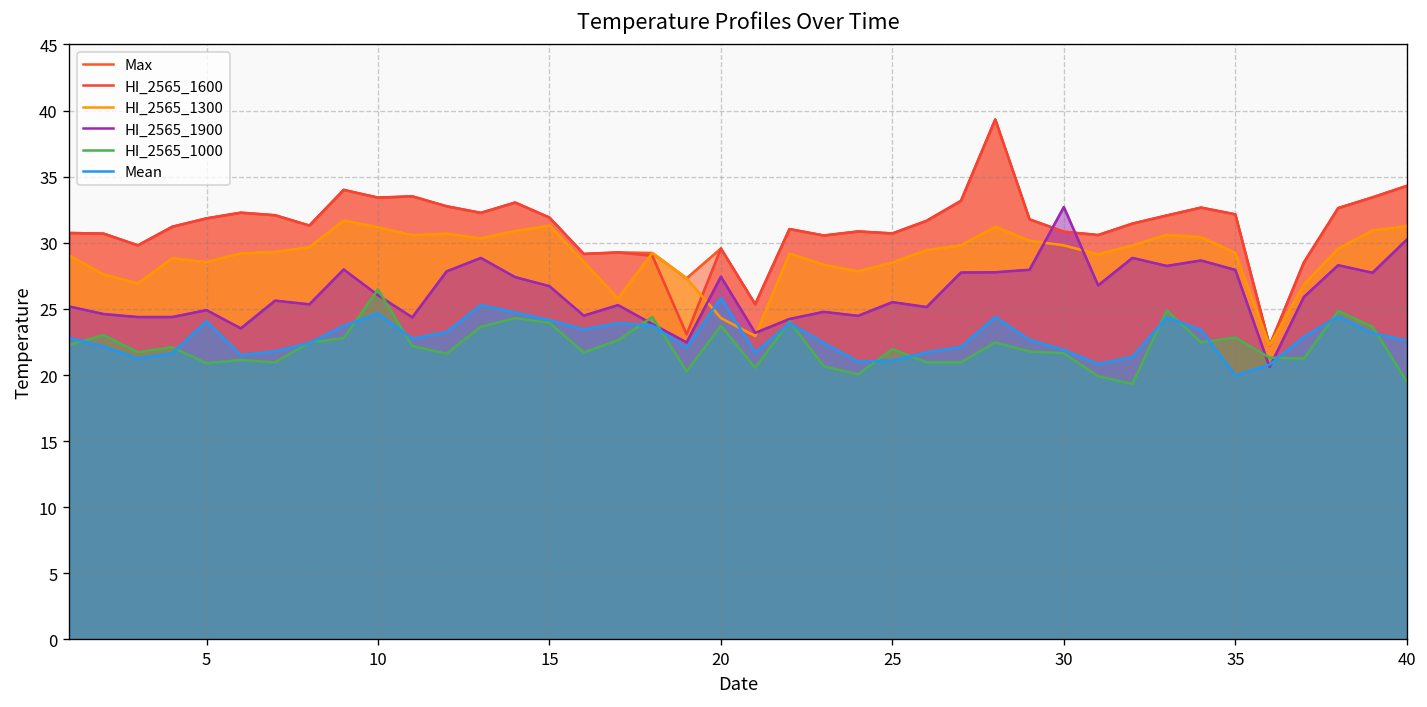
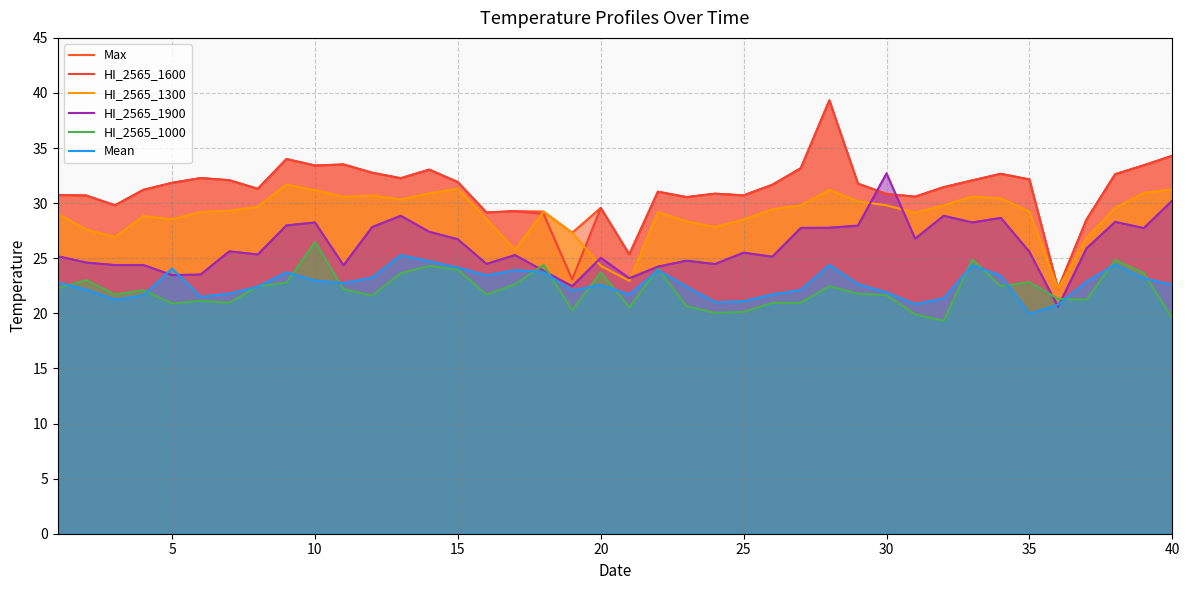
  {
    "HI_2565_1900": {
-     "5": 24.9,
-     "10": 26.0,
+     "5": 23.5,
+     "10": 28.3,
      "15": 26.7,
-     "20": 27.4,
+     "20": 25.0,
      "25": 25.5,
      "30": 32.7,
-     "35": 28.0,
+     "35": 25.6,
      "40": 30.2
    },
    "HI_2565_1000": {
      "5": 20.9,
      "10": 26.5,
      "20": 23.7,
-     "25": 22.0,
+     "25": 20.1,
      "30": 21.6,
      "35": 22.8,
      "40": 19.5
    },
    "Mean": {
      "5": 24.1,
-     "10": 24.7,
-     "20": 25.8,
+     "10": 23.0,
+     "20": 22.6,
      "25": 21.1,
      "30": 21.9,
      "35": 20.0,
      "40": 22.6
    }
  }
